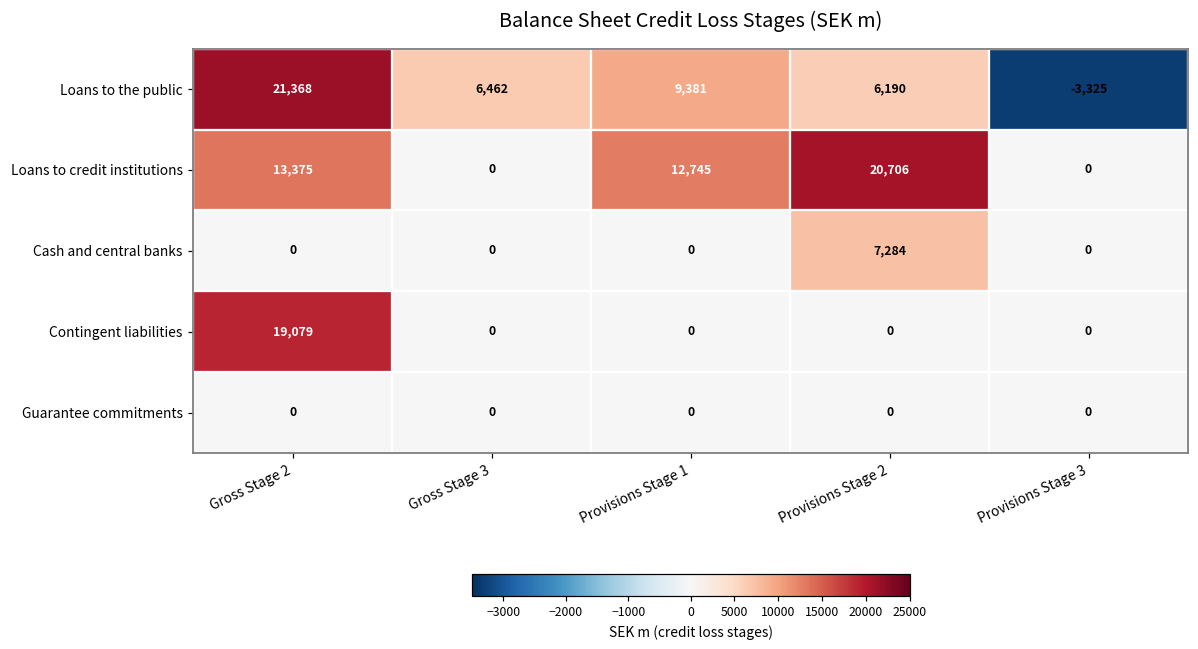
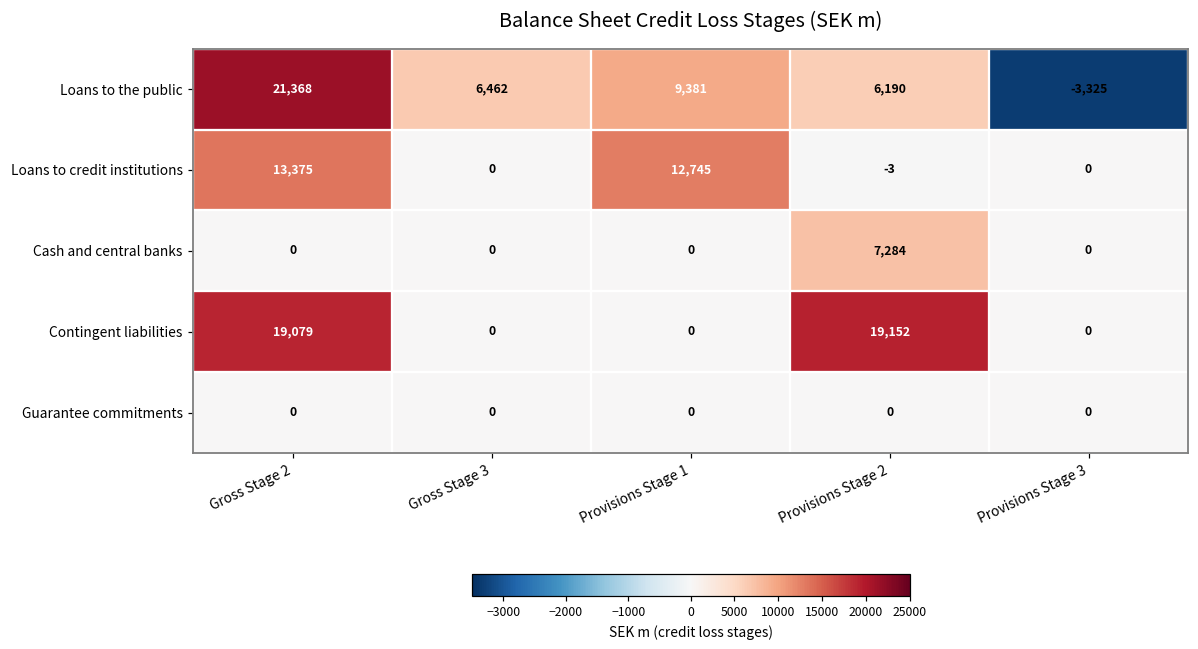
  {
    "Loans to the public": {
      "Gross Stage 2": "21,368",
      "Gross Stage 3": "6,462",
      "Provisions Stage 1": "9,381",
      "Provisions Stage 2": "6,190",
      "Provisions Stage 3": "-3,325"
    },
    "Loans to credit institutions": {
      "Gross Stage 2": "13,375",
      "Gross Stage 3": "0",
      "Provisions Stage 1": "12,745",
-     "Provisions Stage 2": "20,706",
+     "Provisions Stage 2": "-3",
      "Provisions Stage 3": "0"
    },
    "Cash and central banks": {
      "Gross Stage 2": "0",
      "Gross Stage 3": "0",
      "Provisions Stage 1": "0",
      "Provisions Stage 2": "7,284",
      "Provisions Stage 3": "0"
    },
    "Contingent liabilities": {
      "Gross Stage 2": "19,079",
      "Gross Stage 3": "0",
      "Provisions Stage 1": "0",
-     "Provisions Stage 2": "0",
+     "Provisions Stage 2": "19,152",
      "Provisions Stage 3": "0"
    },
    "Guarantee commitments": {
      "Gross Stage 2": "0",
      "Gross Stage 3": "0",
      "Provisions Stage 1": "0",
      "Provisions Stage 2": "0",
      "Provisions Stage 3": "0"
    }
  }
